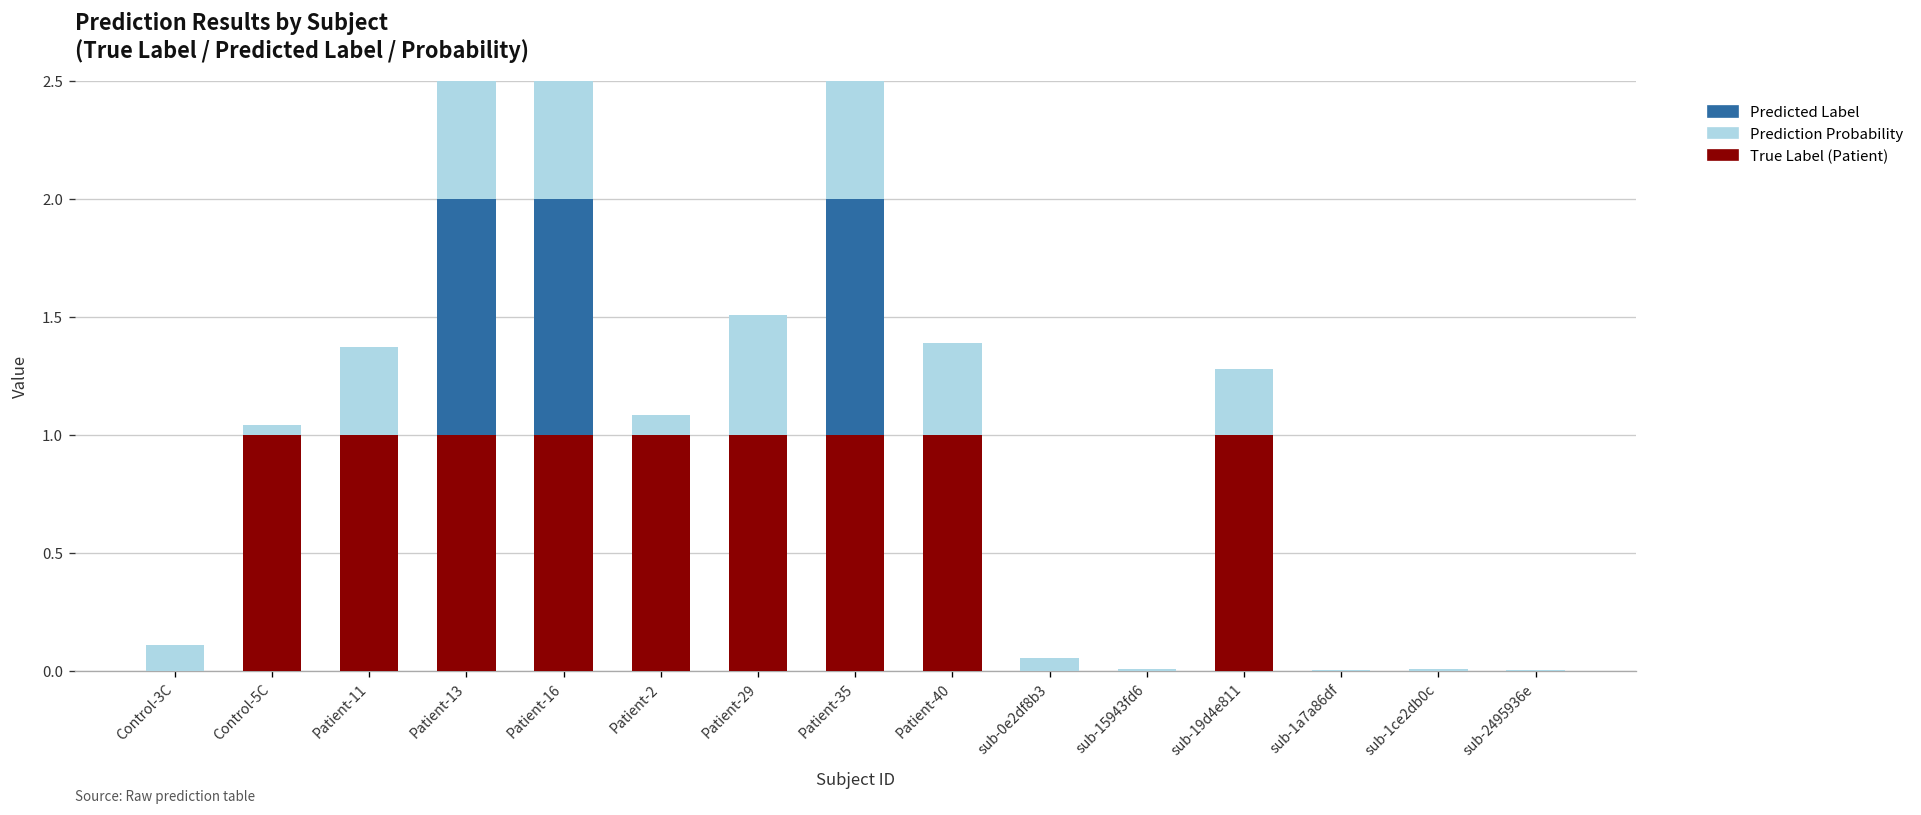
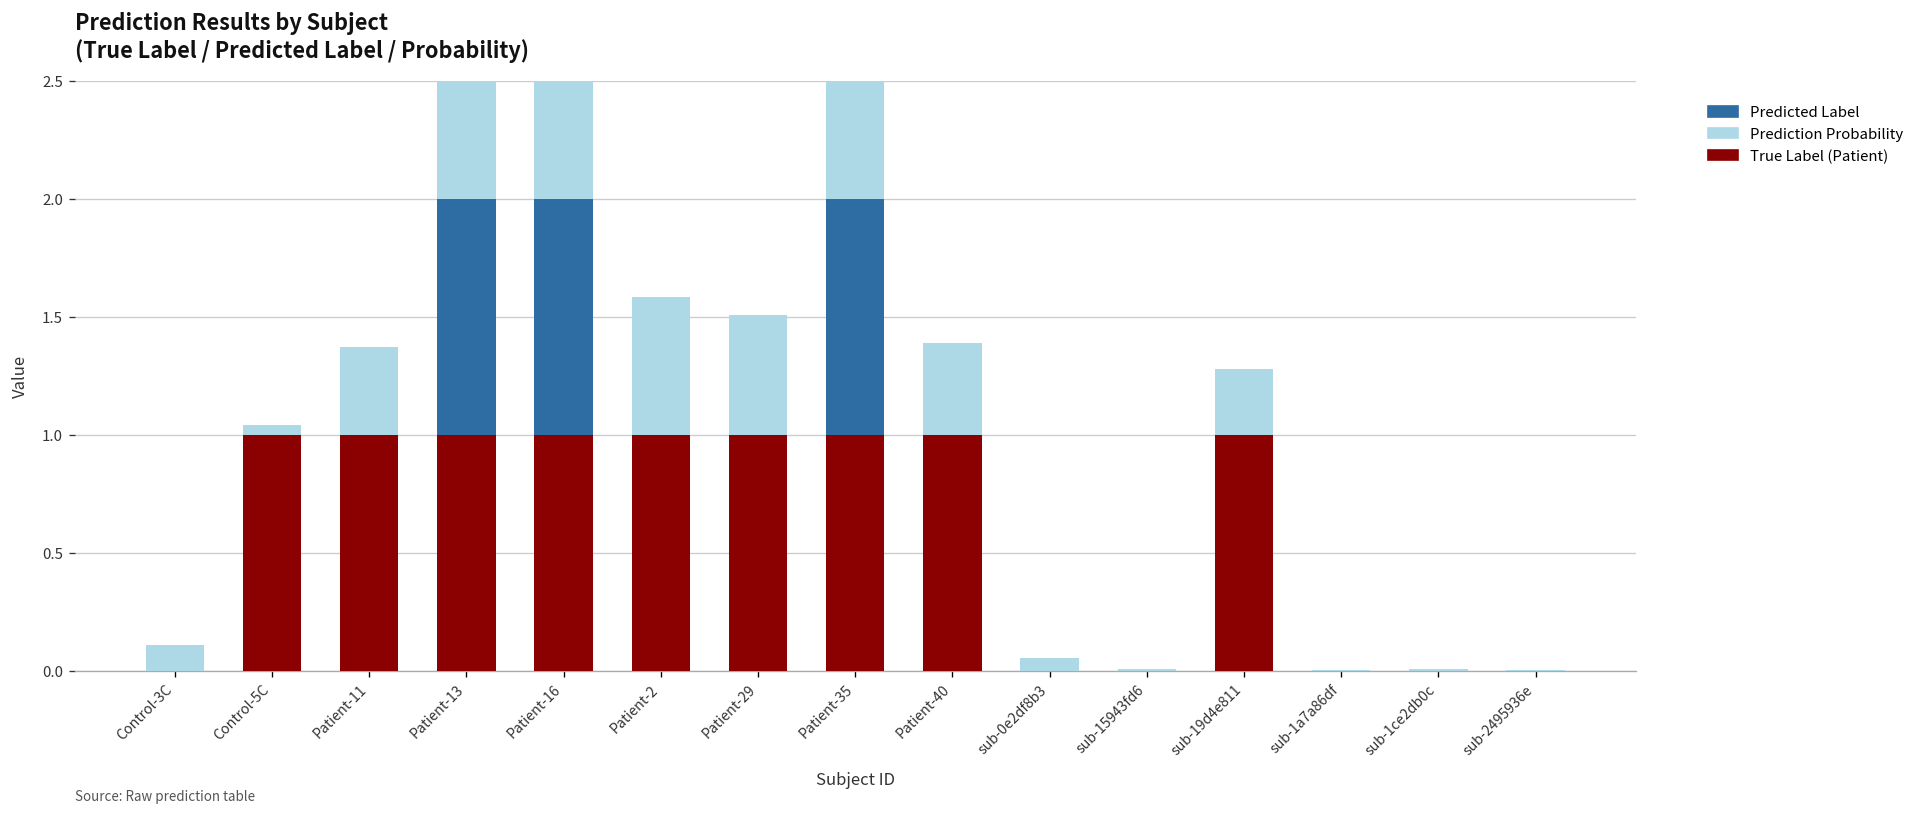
  {
    "True Label (Patient)": {
      "Control-3C": 0.00,
      "Control-5C": 1.00,
      "Patient-11": 1.00,
      "Patient-13": 1.00,
      "Patient-16": 1.00,
      "Patient-2": 1.00,
      "Patient-29": 1.00,
      "Patient-35": 1.00,
      "Patient-40": 1.00,
      "sub-0e2df8b3": 0.00,
      "sub-15943fd6": 0.00,
      "sub-19d4e811": 1.00,
      "sub-1a7a86df": 0.00,
      "sub-1ce2db0c": 0.00,
      "sub-2495936e": 0.00
    },
    "Predicted Label": {
      "Control-3C": 0.00,
      "Control-5C": 0.00,
      "Patient-11": 0.00,
      "Patient-13": 1.00,
      "Patient-16": 1.00,
      "Patient-2": 0.00,
      "Patient-29": 0.00,
      "Patient-35": 1.00,
      "Patient-40": 0.00,
      "sub-0e2df8b3": 0.00,
      "sub-15943fd6": 0.00,
      "sub-19d4e811": 0.00,
      "sub-1a7a86df": 0.00,
      "sub-1ce2db0c": 0.00,
      "sub-2495936e": 0.00
    },
    "Prediction Probability": {
      "Control-3C": 0.11,
      "Control-5C": 0.04,
      "Patient-11": 0.37,
-     "Patient-2": 0.08,
+     "Patient-2": 0.58,
      "Patient-29": 0.51,
      "Patient-40": 0.39,
      "sub-0e2df8b3": 0.05,
      "sub-19d4e811": 0.28
    }
  }
